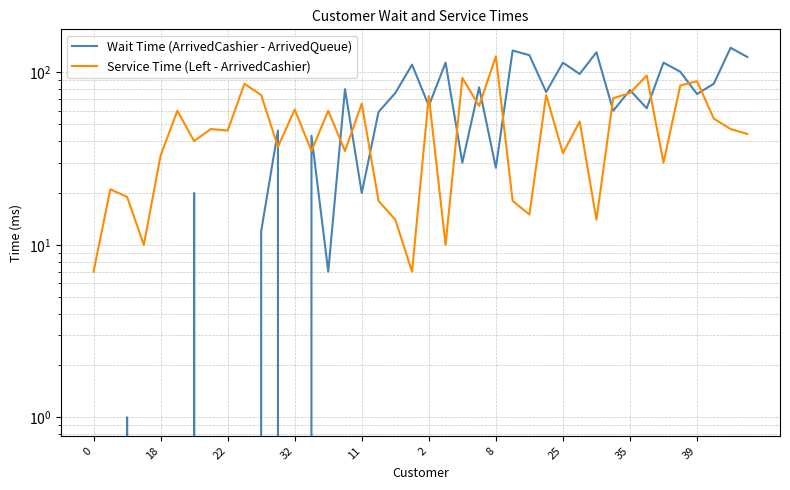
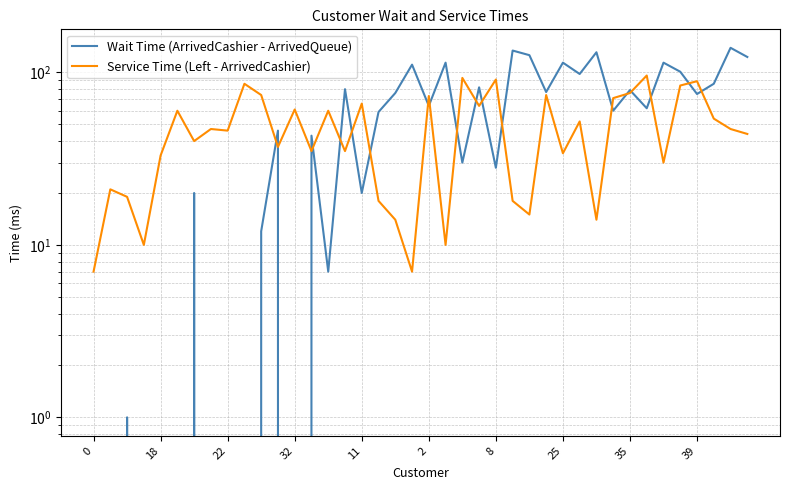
  {
    "Wait Time (ArrivedCashier - ArrivedQueue)": {
      "8": 28
    },
    "Service Time (Left - ArrivedCashier)": {
      "0": 7,
      "32": 61,
-     "8": 120
+     "8": 90
    }
  }
